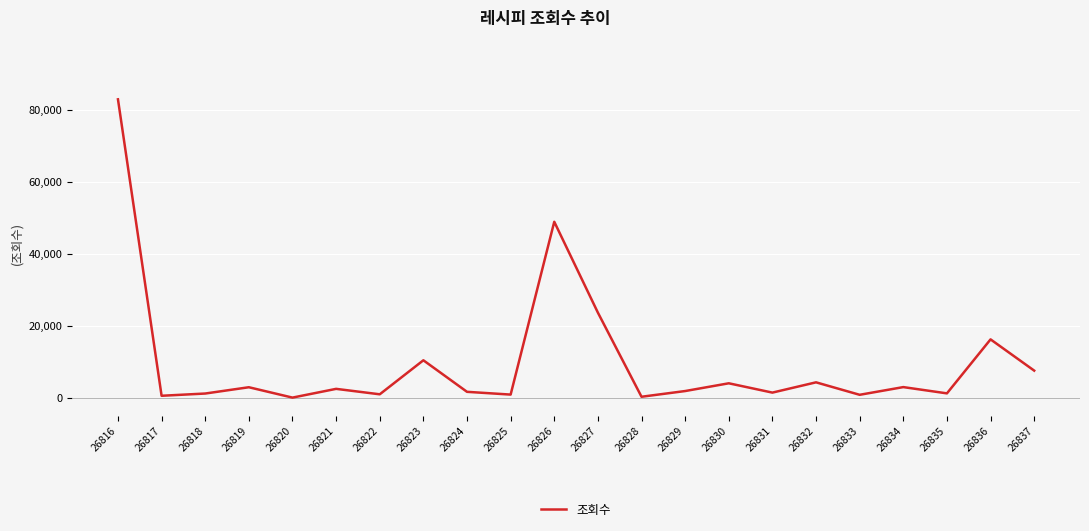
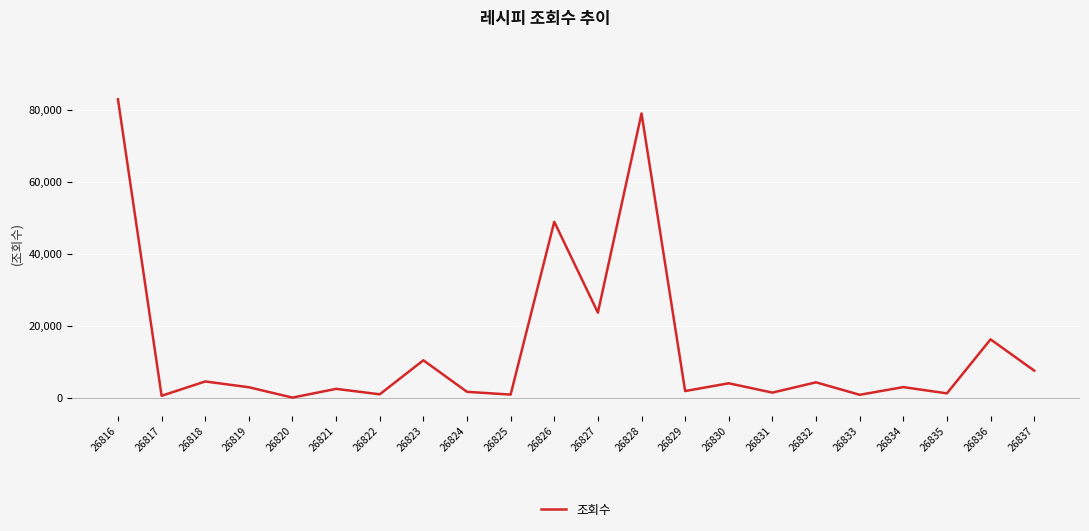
  {
    "26816": "83,000",
    "26817": "1,000",
-   "26818": "1,000",
+   "26818": "4,000",
    "26819": "3,000",
    "26820": "0",
    "26821": "2,000",
    "26822": "1,000",
    "26823": "10,000",
    "26824": "2,000",
    "26825": "1,000",
    "26826": "49,000",
    "26827": "24,000",
-   "26828": "0",
+   "26828": "79,000",
    "26829": "2,000",
    "26830": "4,000",
    "26831": "1,000",
    "26832": "4,000",
    "26833": "1,000",
    "26834": "3,000",
    "26835": "1,000",
    "26836": "16,000",
    "26837": "8,000"
  }
